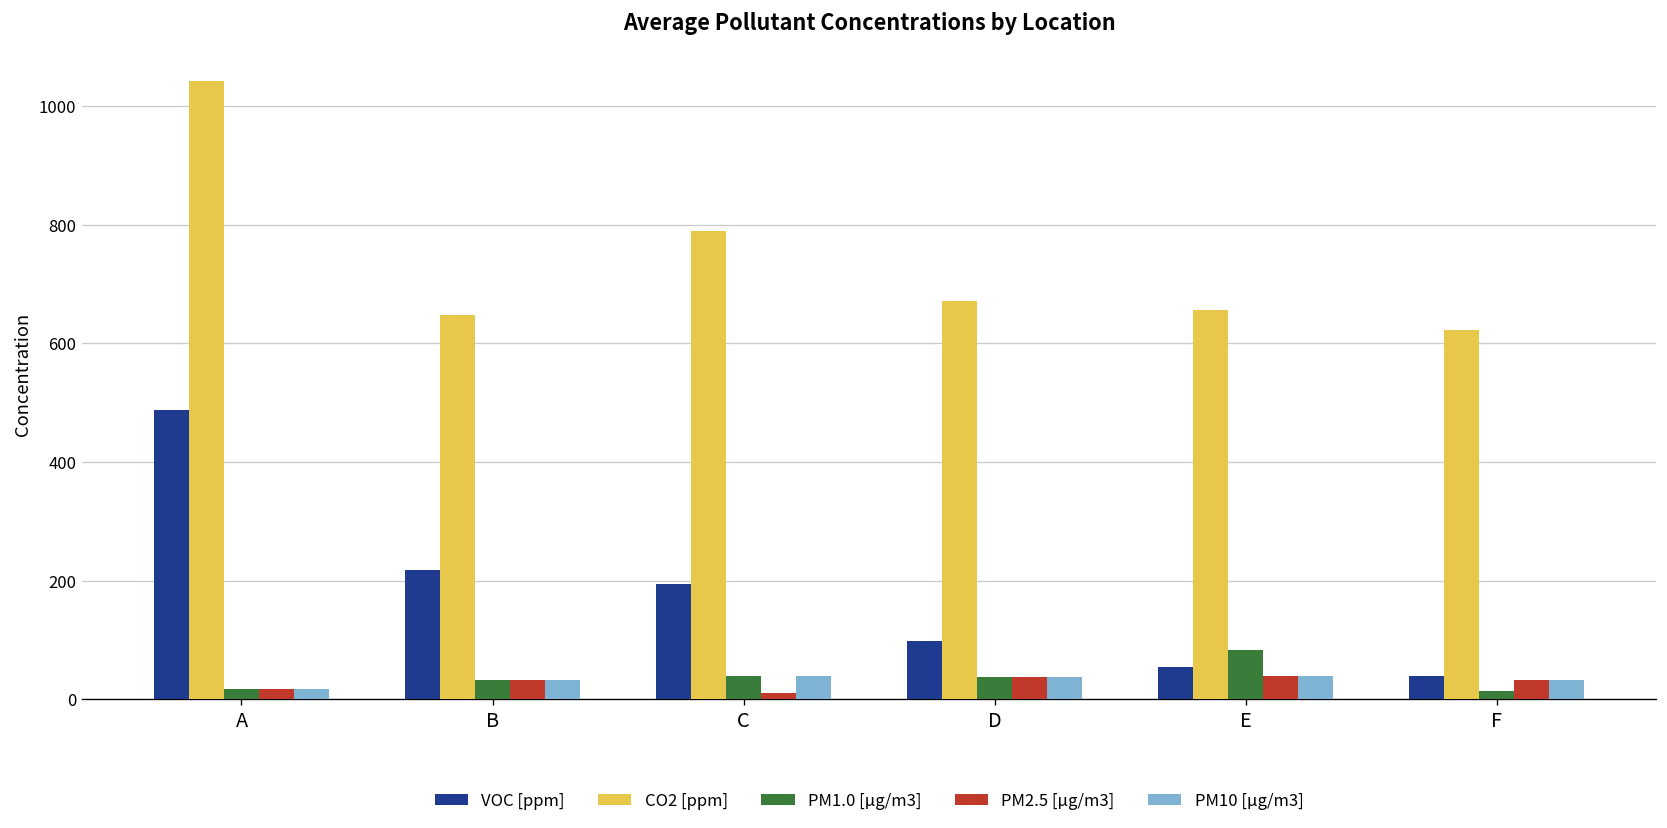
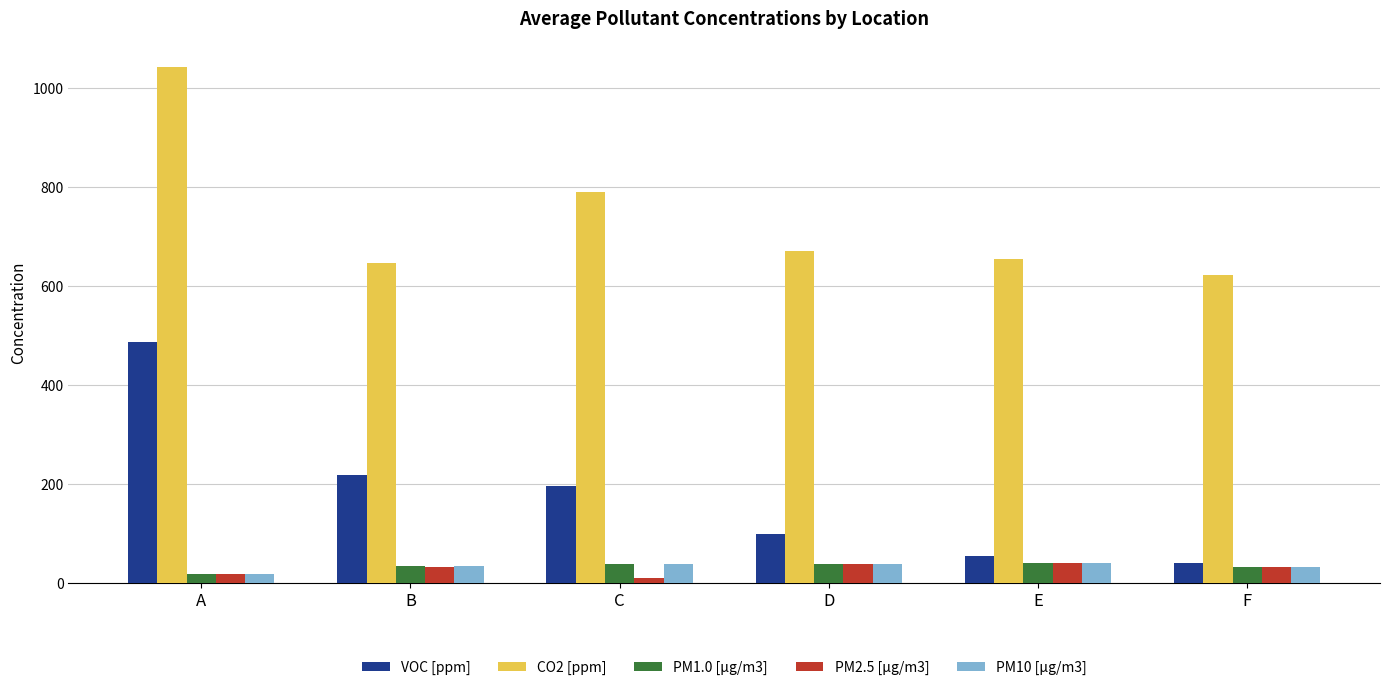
  {
    "VOC [ppm]": {
      "A": 490,
      "B": 220,
      "C": 200,
      "D": 100,
      "E": 50,
      "F": 40
    },
    "CO2 [ppm]": {
      "A": 1040,
      "B": 650,
      "C": 790,
      "D": 670,
      "E": 660,
      "F": 620
    },
    "PM1.0 [µg/m3]": {
      "A": 20,
      "B": 30,
      "C": 40,
      "D": 40,
-     "E": 80,
-     "F": 10
+     "E": 40,
+     "F": 30
    },
    "PM2.5 [µg/m3]": {
      "A": 20,
      "B": 30,
      "C": 10,
      "D": 40,
      "E": 40,
      "F": 30
    },
    "PM10 [µg/m3]": {
      "A": 20,
      "B": 30,
      "C": 40,
      "D": 40,
      "E": 40,
      "F": 30
    }
  }
